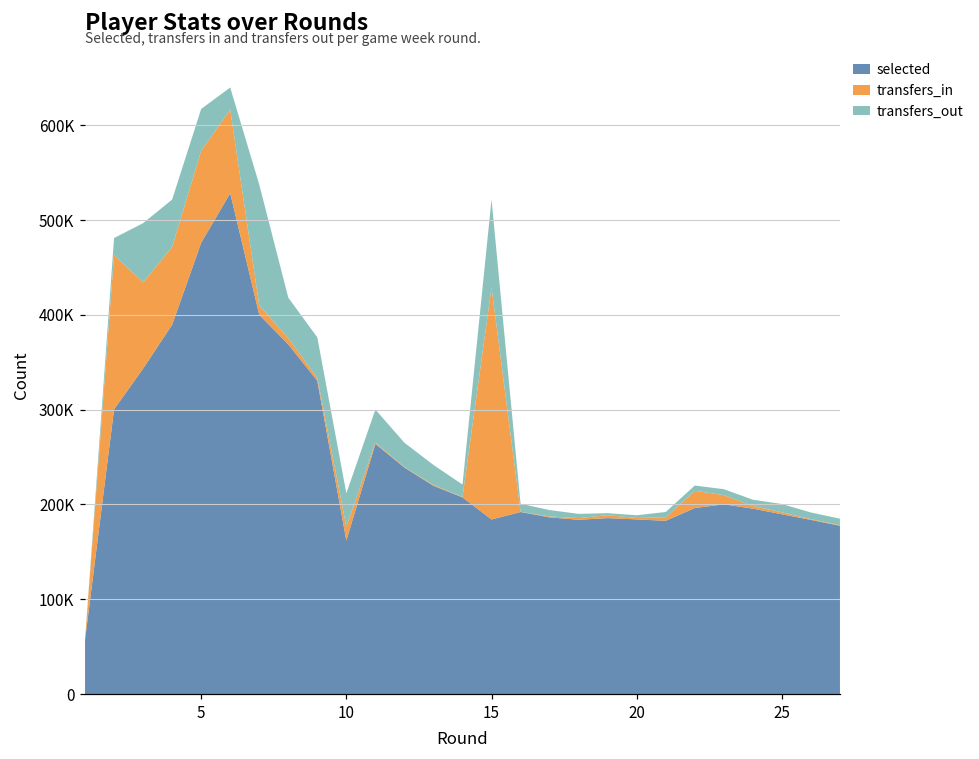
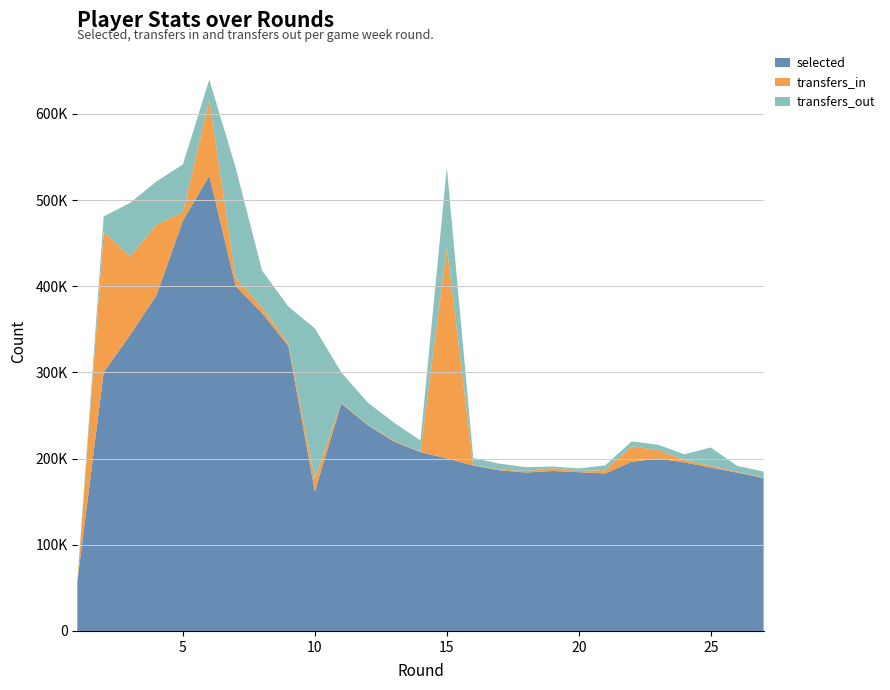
  {
    "selected": {
      "5": 480000,
      "10": 160000,
-     "15": 180000
+     "15": 200000
    },
    "transfers_in": {
-     "5": 100000,
+     "5": 10000,
      "10": 10000,
      "15": 240000
    },
    "transfers_out": {
-     "5": 40000,
-     "10": 40000,
+     "5": 60000,
+     "10": 170000,
      "15": 90000,
-     "25": 10000
+     "25": 20000
    }
  }
